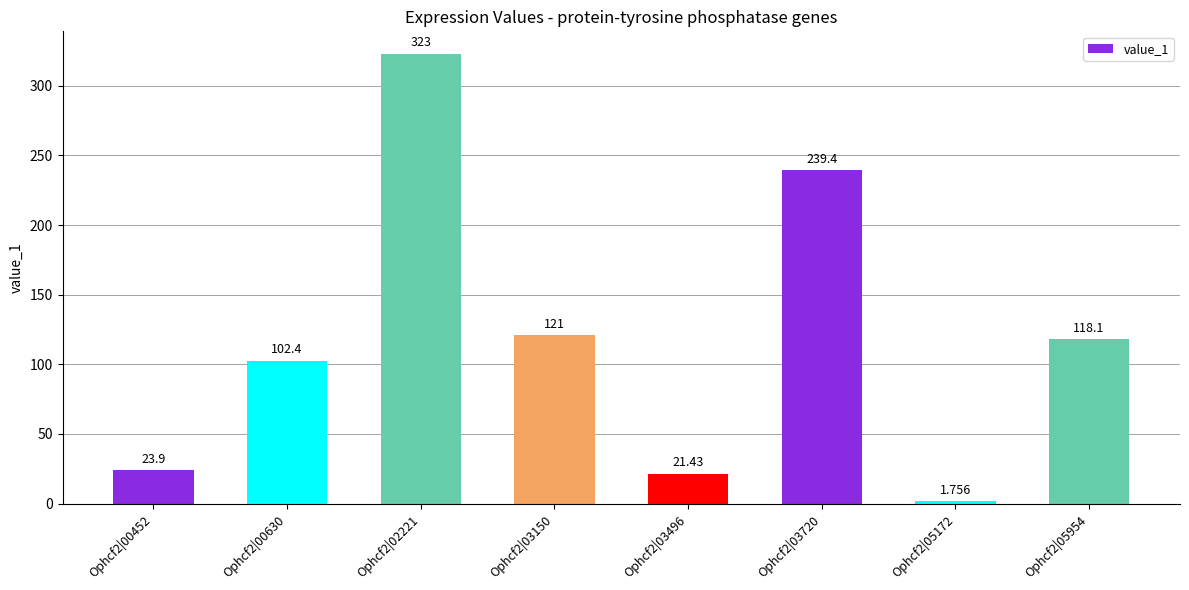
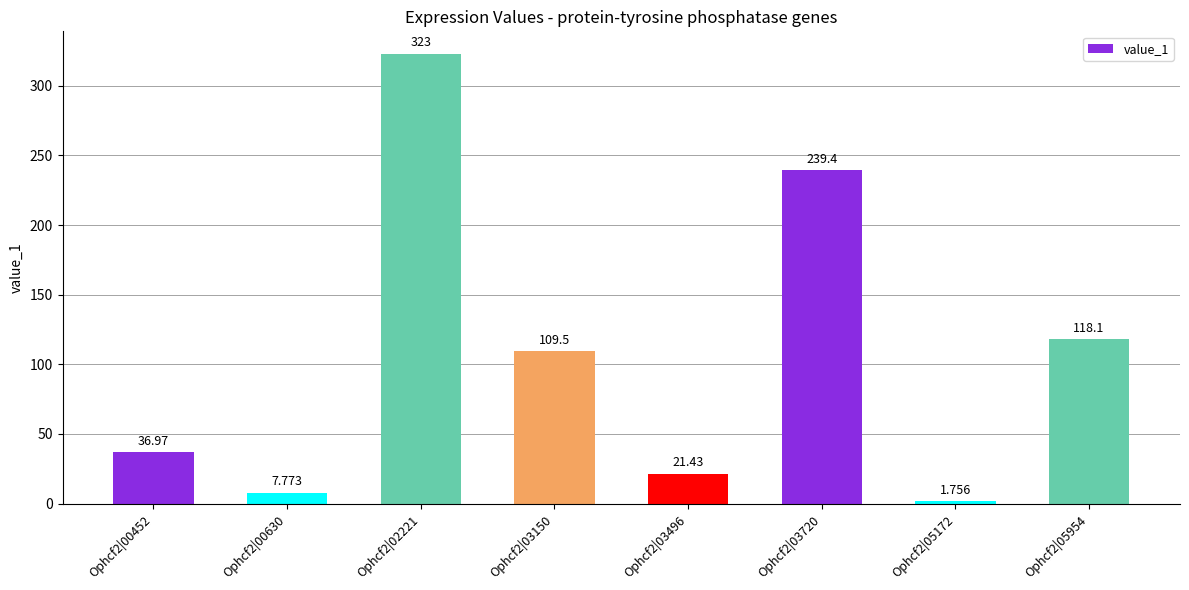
  {
-   "Ophcf2|00452": 23.9,
-   "Ophcf2|00630": 102.4,
+   "Ophcf2|00452": 36.97,
+   "Ophcf2|00630": 7.773,
    "Ophcf2|02221": 323,
-   "Ophcf2|03150": 121,
+   "Ophcf2|03150": 109.5,
    "Ophcf2|03496": 21.43,
    "Ophcf2|03720": 239.4,
    "Ophcf2|05172": 1.756,
    "Ophcf2|05954": 118.1
  }
